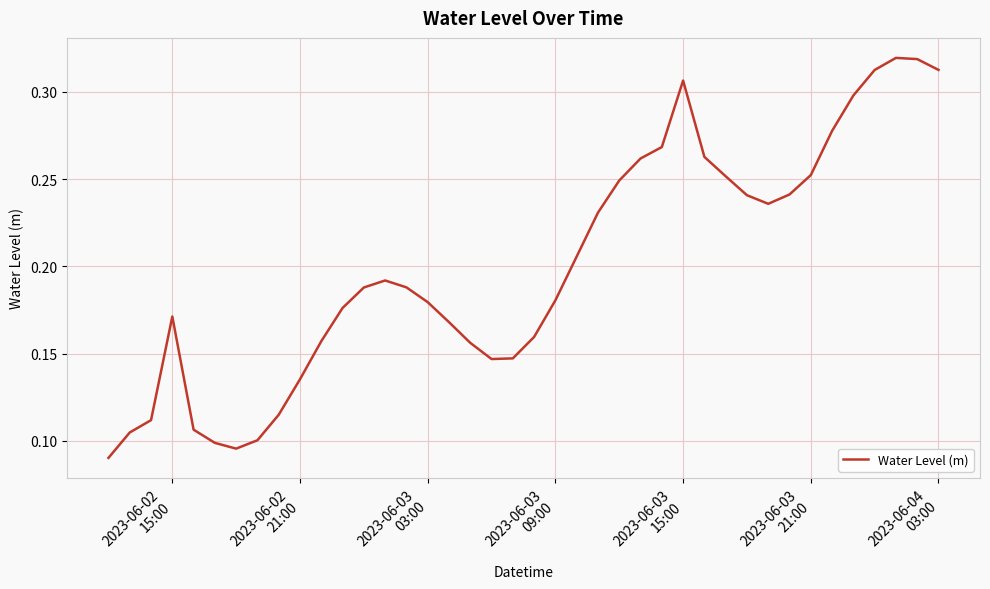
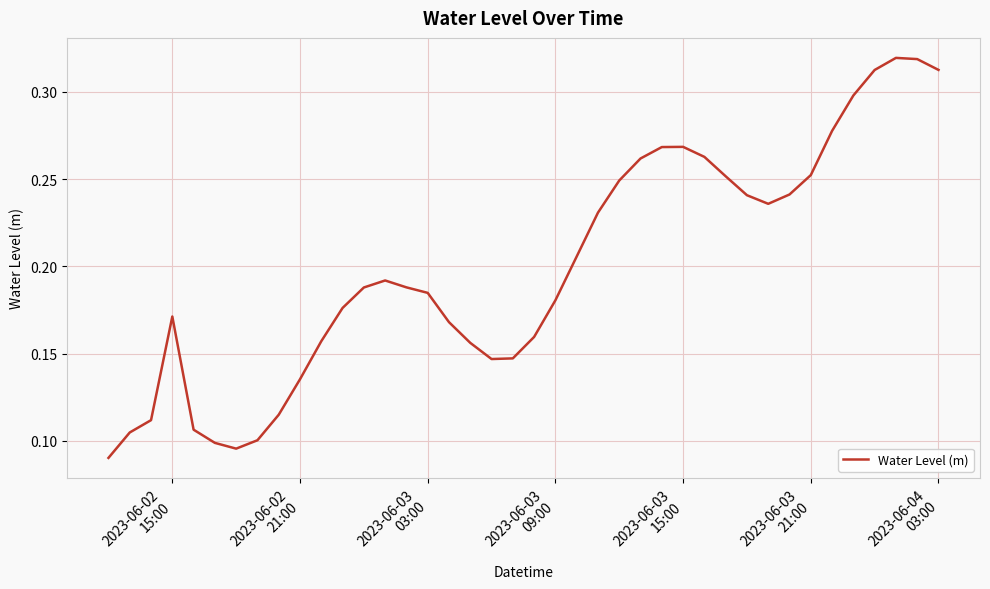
  {
    "2023-06-02 15:00": 0.171,
    "2023-06-02 21:00": 0.135,
-   "2023-06-03 03:00": 0.179,
+   "2023-06-03 03:00": 0.185,
    "2023-06-03 09:00": 0.181,
-   "2023-06-03 15:00": 0.307,
+   "2023-06-03 15:00": 0.268,
    "2023-06-03 21:00": 0.252,
    "2023-06-04 03:00": 0.313
  }
